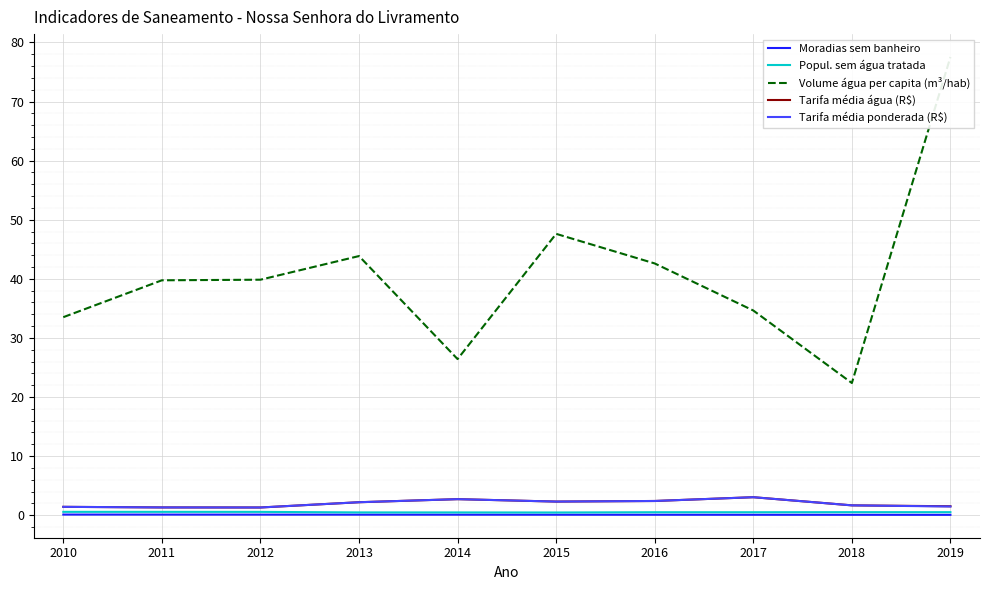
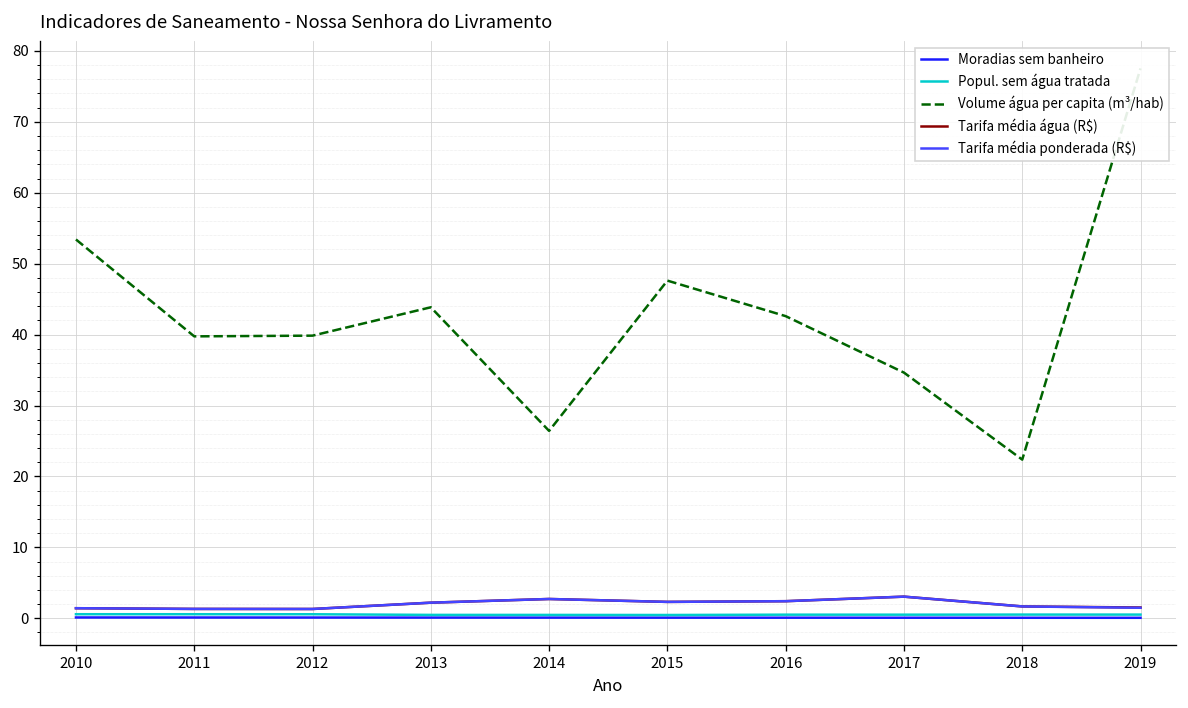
  {
    "Popul. sem água tratada": {
      "2010": 1,
      "2011": 1,
      "2012": 1,
      "2017": 1,
      "2018": 1,
      "2019": 1
    },
    "Volume água per capita (m³/hab)": {
-     "2010": 34,
+     "2010": 53,
      "2011": 40,
      "2012": 40,
      "2013": 44,
      "2014": 26,
      "2015": 48,
      "2016": 43,
      "2017": 35,
      "2018": 22
    }
  }
